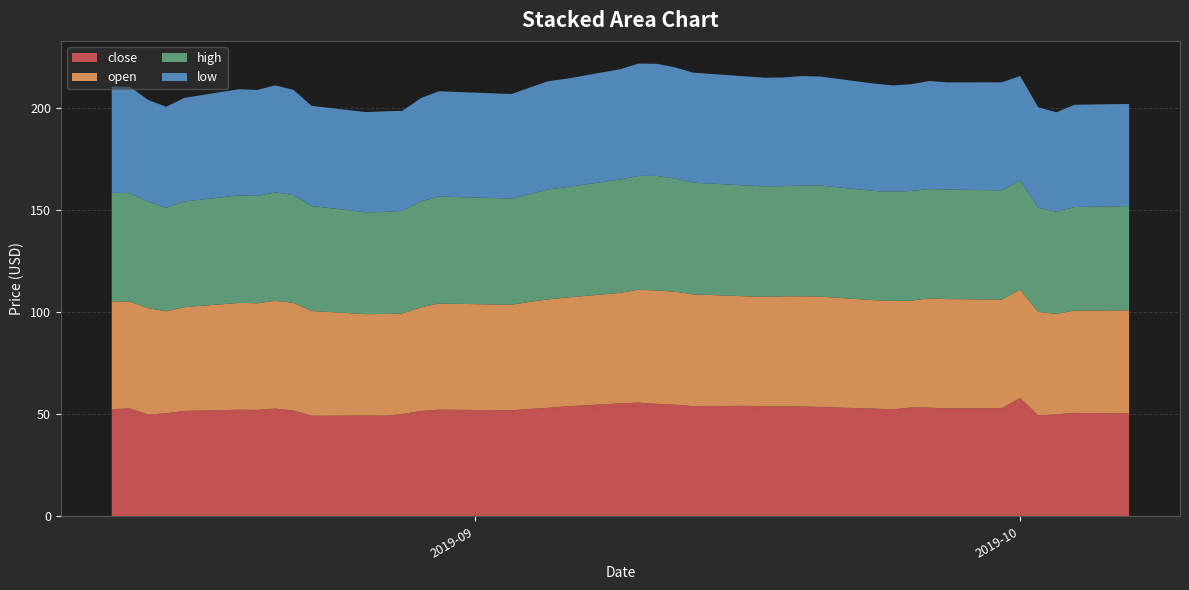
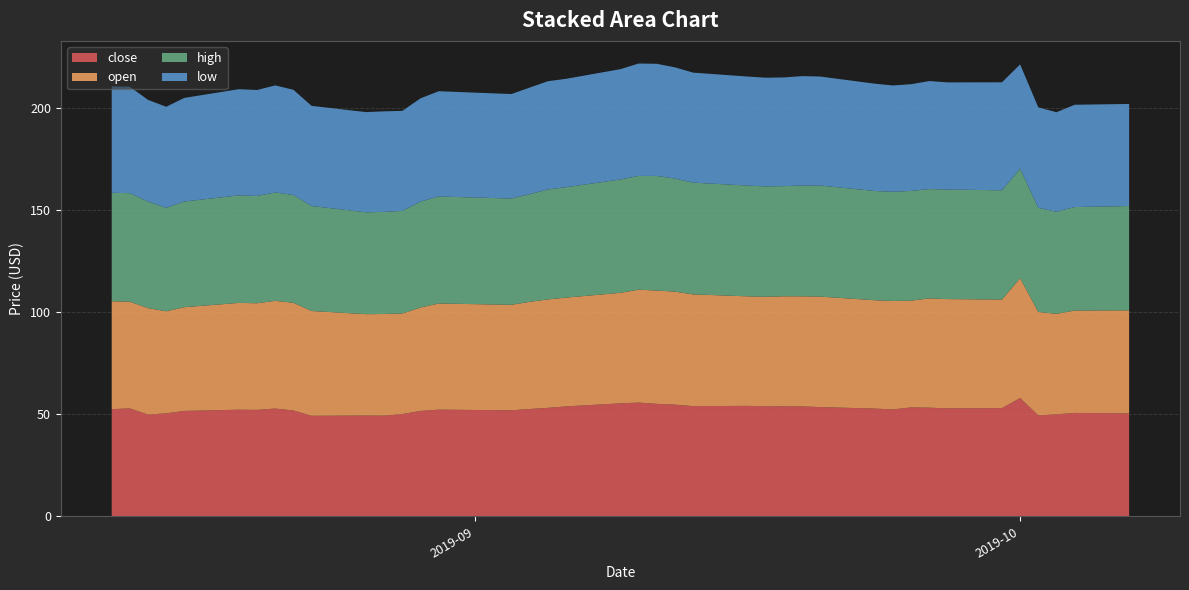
  {
    "close": {
      "2019-10": 58
    },
    "open": {
-     "2019-10": 53
+     "2019-10": 59
    },
    "high": {
      "2019-10": 54
    },
    "low": {
      "2019-10": 51
    }
  }
